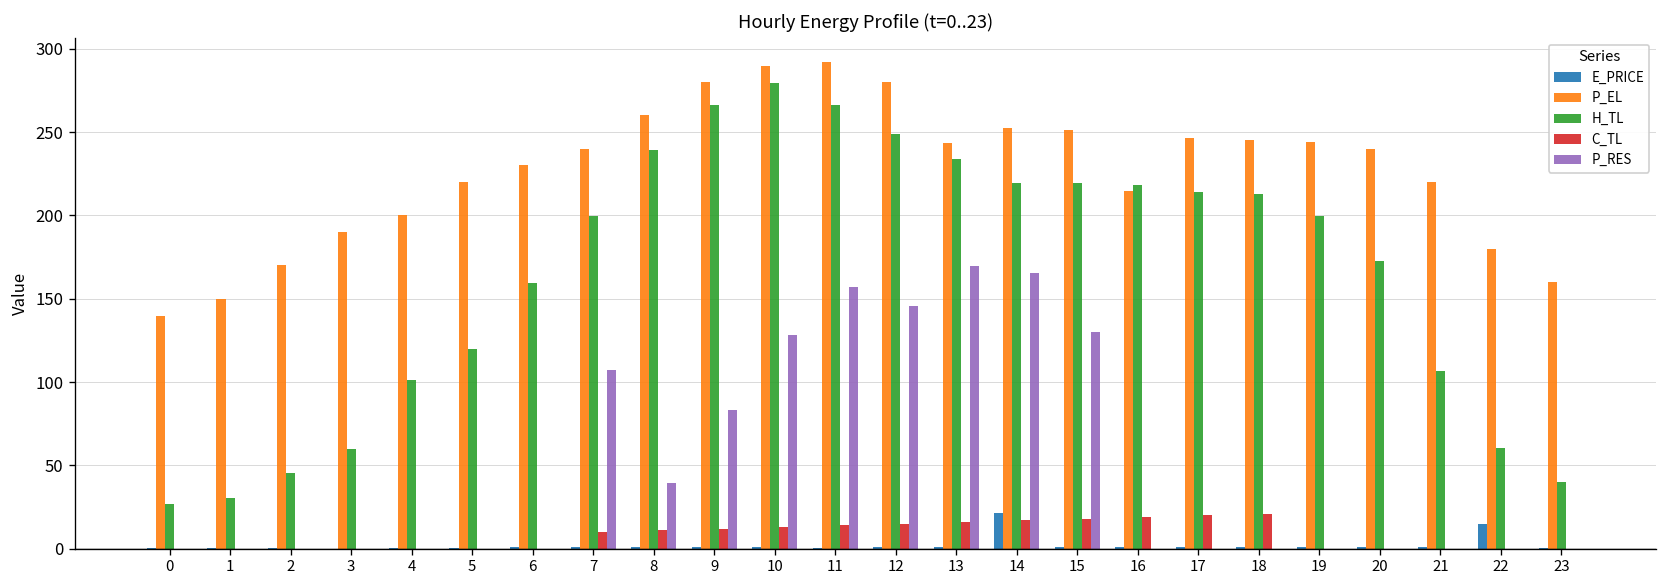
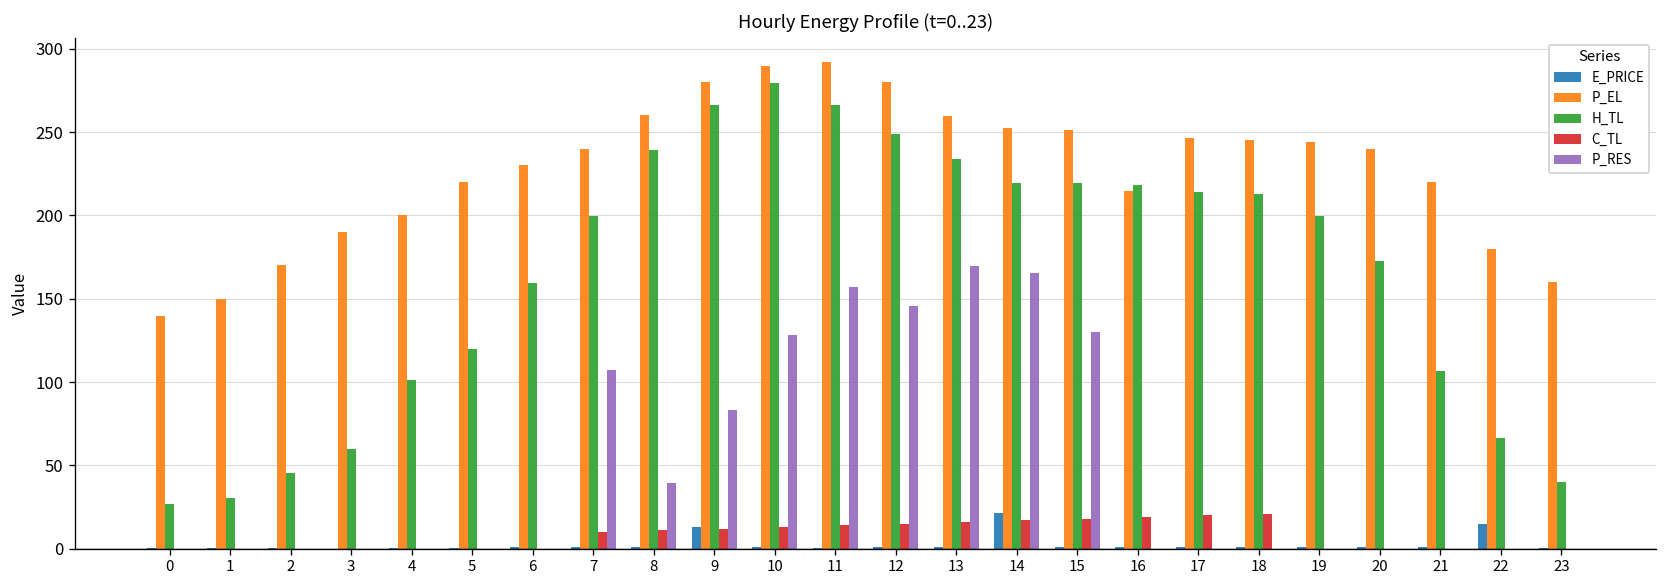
  {
    "E_PRICE": {
-     "9": 1,
+     "9": 13,
      "14": 21,
      "22": 15
    },
    "P_EL": {
      "0": 140,
      "1": 150,
      "2": 170,
      "3": 190,
      "4": 200,
      "5": 220,
      "6": 230,
      "7": 240,
      "8": 260,
      "9": 280,
      "10": 290,
      "11": 292,
      "12": 280,
-     "13": 243,
+     "13": 260,
      "14": 252,
      "15": 251,
      "16": 215,
      "17": 246,
      "18": 246,
      "19": 244,
      "20": 240,
      "21": 220,
      "22": 180,
      "23": 160
    },
    "H_TL": {
      "0": 27,
      "1": 31,
      "2": 45,
      "3": 60,
      "4": 101,
      "5": 120,
      "6": 160,
      "7": 199,
      "8": 239,
      "9": 266,
      "10": 279,
      "11": 266,
      "12": 249,
      "13": 234,
      "14": 219,
      "15": 220,
      "16": 218,
      "17": 214,
      "18": 213,
      "19": 200,
      "20": 173,
      "21": 106,
-     "22": 60,
+     "22": 66,
      "23": 40
    },
    "C_TL": {
      "0": 0,
      "1": 0,
      "2": 0,
      "3": 0,
      "4": 0,
      "5": 0,
      "6": 0,
      "7": 10,
      "8": 11,
      "9": 12,
      "10": 13,
      "11": 14,
      "12": 15,
      "13": 16,
      "14": 17,
      "15": 18,
      "16": 19,
      "17": 20,
      "18": 21,
      "19": 0,
      "20": 0,
      "21": 0,
      "22": 0,
      "23": 0
    },
    "P_RES": {
      "0": 0,
      "1": 0,
      "2": 0,
      "3": 0,
      "4": 0,
      "5": 0,
      "6": 0,
      "7": 107,
      "8": 39,
      "9": 83,
      "10": 128,
      "11": 157,
      "12": 146,
      "13": 170,
      "14": 166,
      "15": 130,
      "16": 0,
      "17": 0,
      "18": 0,
      "19": 0,
      "20": 0,
      "21": 0,
      "22": 0,
      "23": 0
    }
  }
